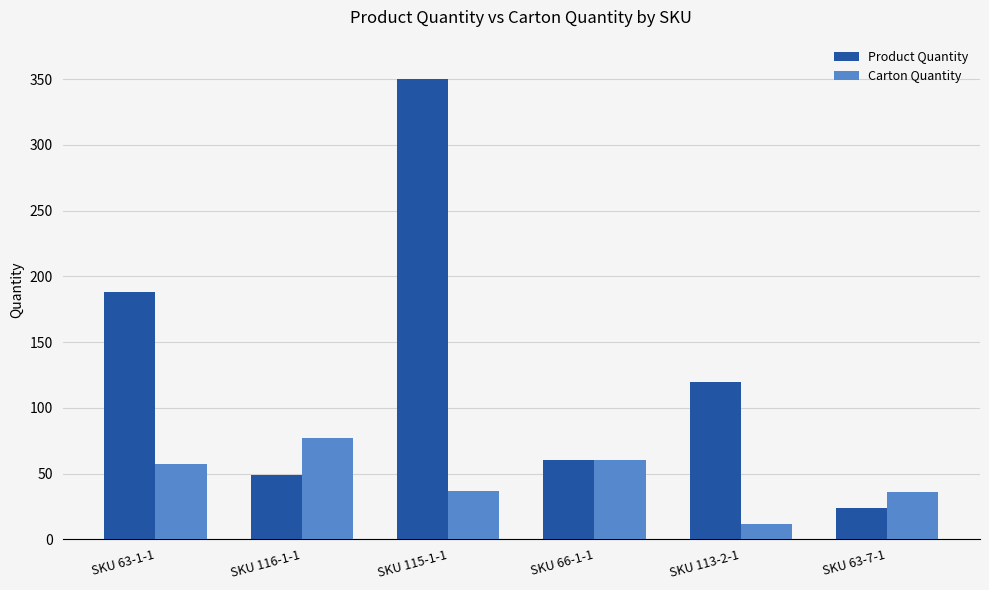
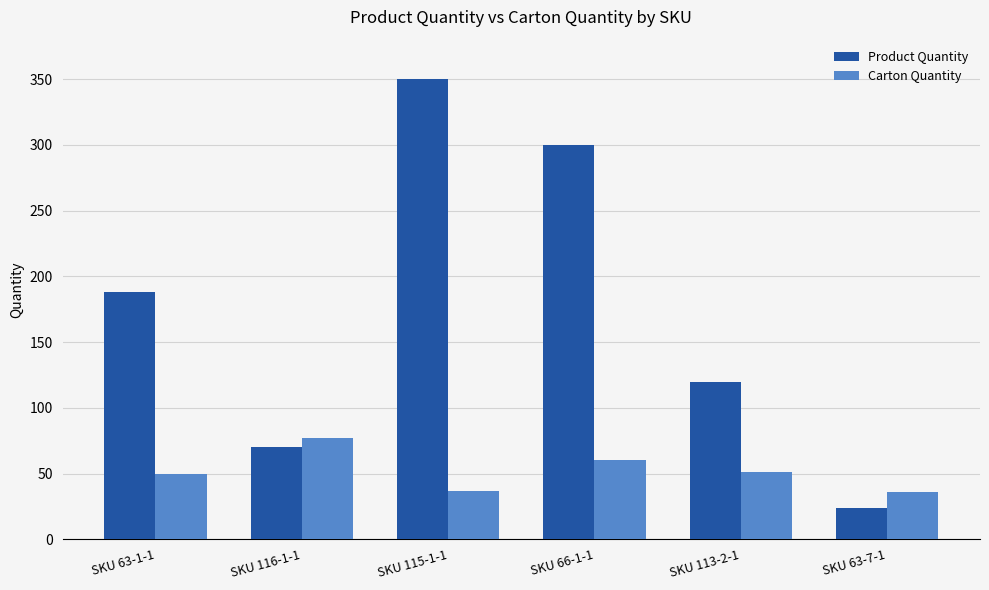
  {
    "Product Quantity": {
      "SKU 63-1-1": 188,
-     "SKU 116-1-1": 49,
+     "SKU 116-1-1": 70,
      "SKU 115-1-1": 350,
-     "SKU 66-1-1": 60,
+     "SKU 66-1-1": 300,
      "SKU 113-2-1": 120,
      "SKU 63-7-1": 24
    },
    "Carton Quantity": {
-     "SKU 63-1-1": 57,
+     "SKU 63-1-1": 50,
      "SKU 116-1-1": 77,
      "SKU 115-1-1": 37,
      "SKU 66-1-1": 60,
-     "SKU 113-2-1": 12,
+     "SKU 113-2-1": 51,
      "SKU 63-7-1": 36
    }
  }
